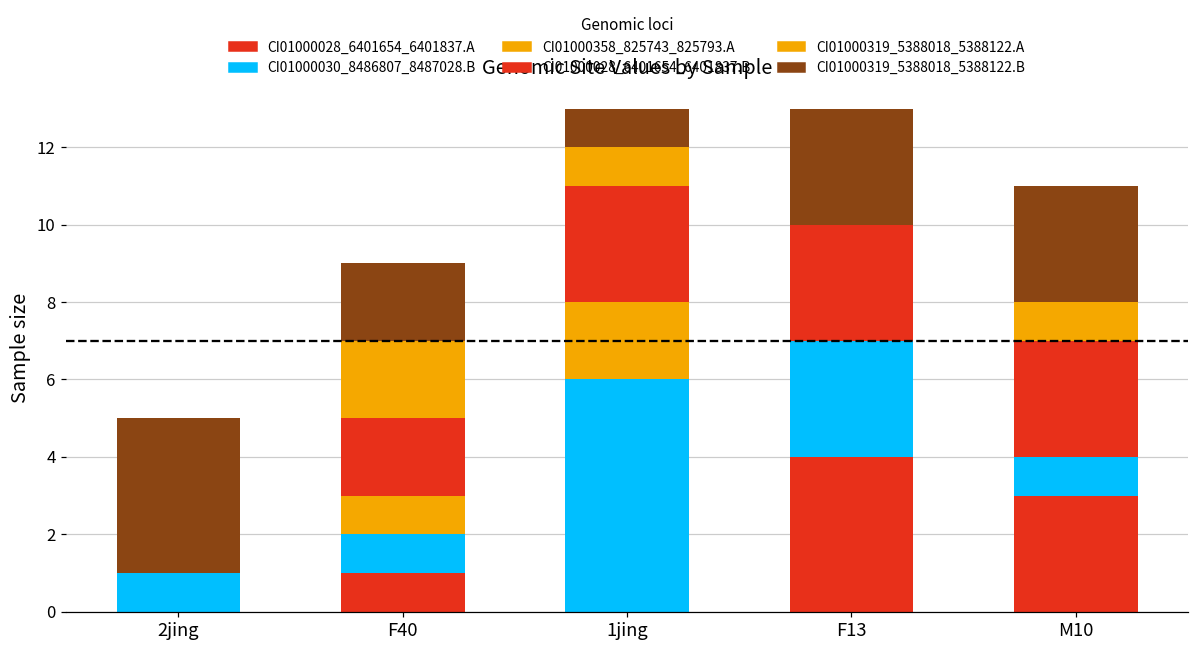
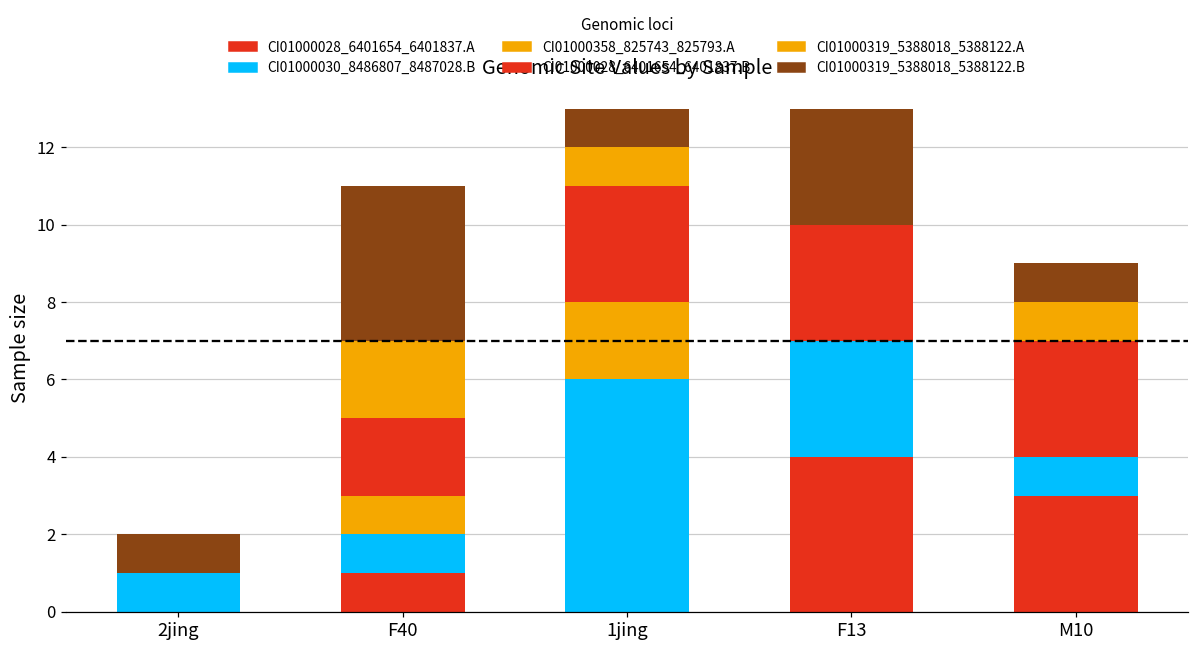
  {
    "CI01000030_8486807_8487028.B": {
      "2jing": 1,
      "F40": 1,
      "1jing": 6,
      "F13": 3,
      "M10": 1
    },
    "CI01000319_5388018_5388122.B": {
-     "2jing": 4,
-     "F40": 2,
+     "2jing": 1,
+     "F40": 4,
      "1jing": 1,
      "F13": 3,
-     "M10": 3
+     "M10": 1
    }
  }
